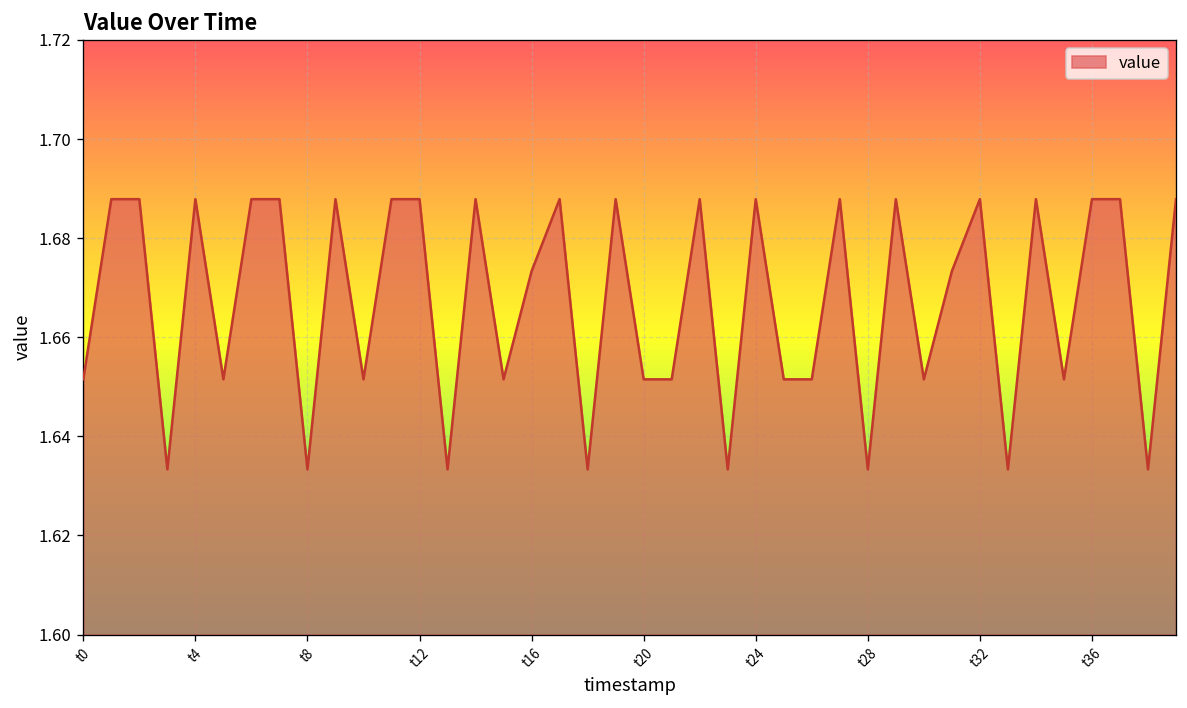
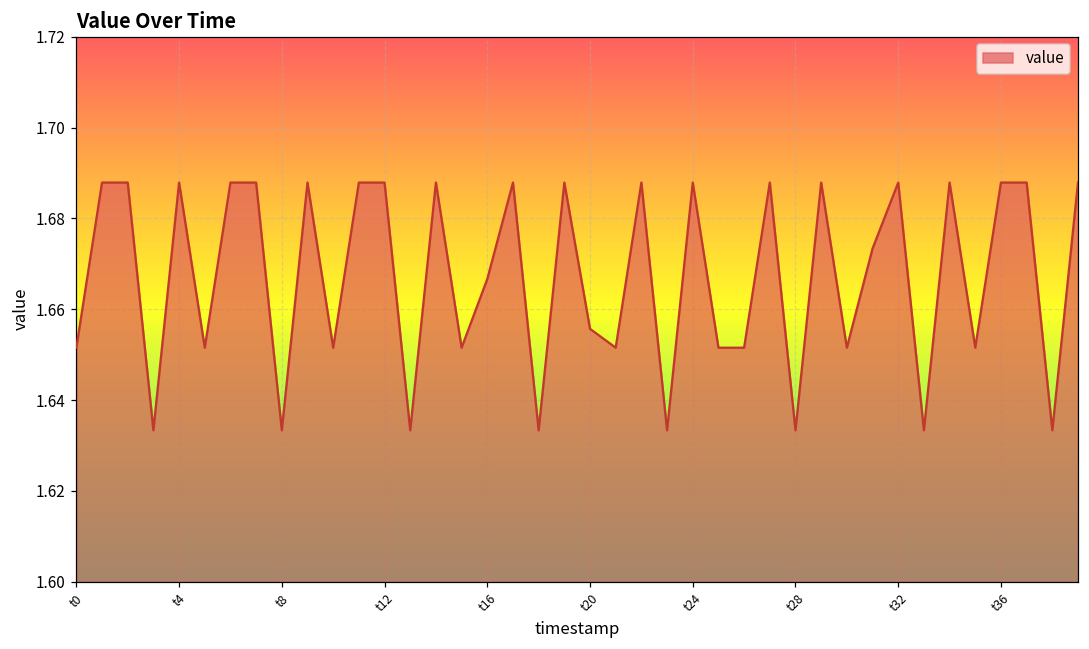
  {
    "t0": 1.652,
    "t4": 1.688,
    "t8": 1.633,
    "t12": 1.688,
-   "t16": 1.673,
-   "t20": 1.652,
+   "t16": 1.667,
+   "t20": 1.656,
    "t24": 1.688,
    "t28": 1.633,
    "t32": 1.688,
    "t36": 1.688
  }
